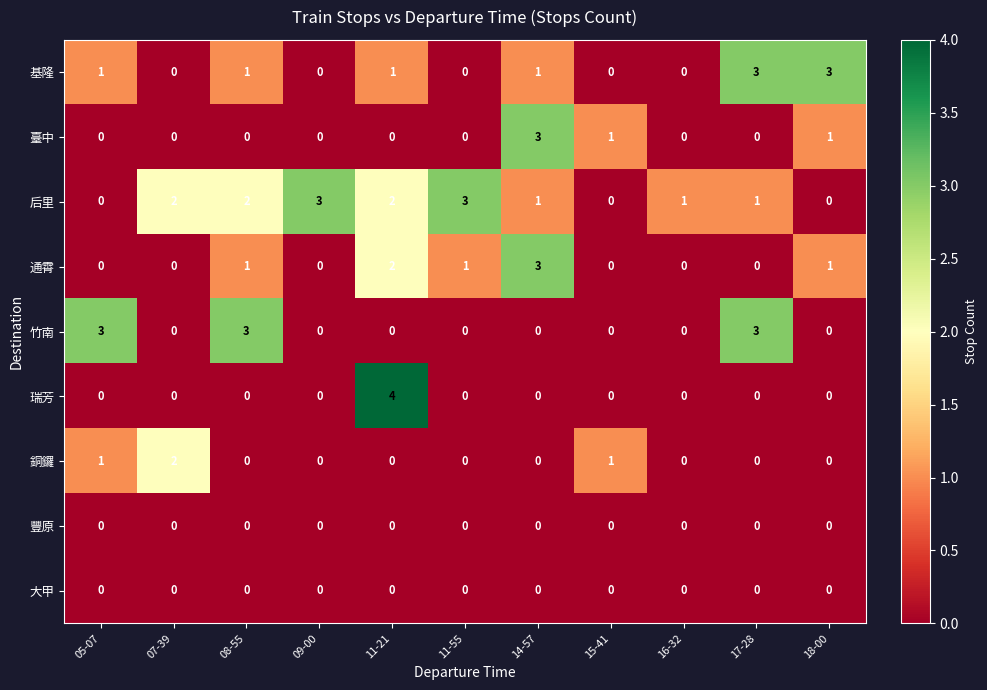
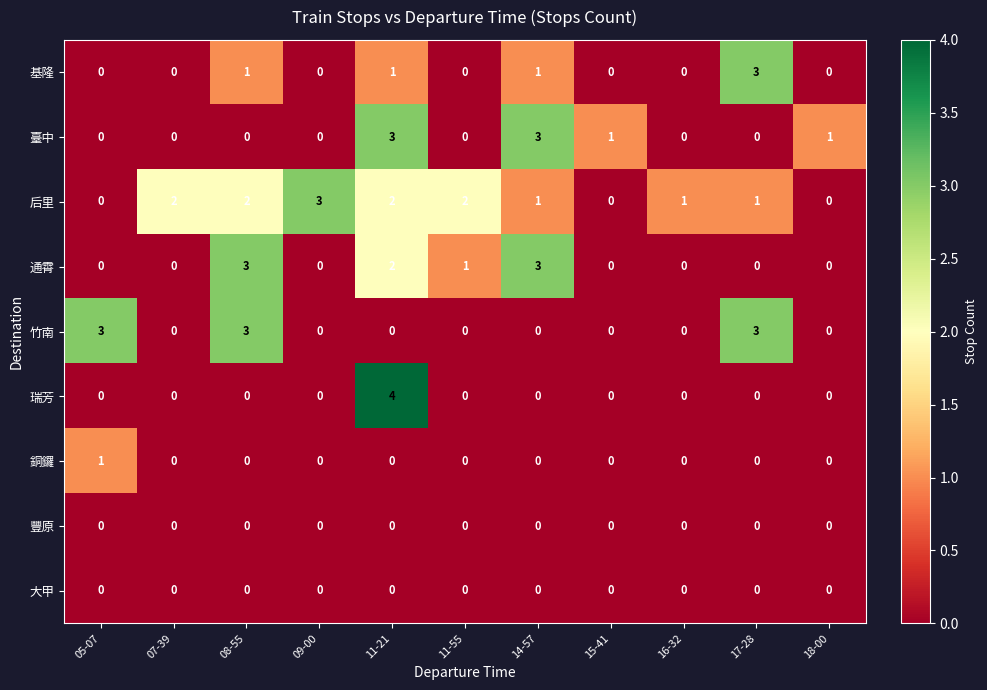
  {
    "基隆": {
-     "05-07": 1,
+     "05-07": 0,
      "07-39": 0,
      "08-55": 1,
      "09-00": 0,
      "11-21": 1,
      "11-55": 0,
      "14-57": 1,
      "15-41": 0,
      "16-32": 0,
      "17-28": 3,
-     "18-00": 3
+     "18-00": 0
    },
    "臺中": {
      "05-07": 0,
      "07-39": 0,
      "08-55": 0,
      "09-00": 0,
-     "11-21": 0,
+     "11-21": 3,
      "11-55": 0,
      "14-57": 3,
      "15-41": 1,
      "16-32": 0,
      "17-28": 0,
      "18-00": 1
    },
    "后里": {
      "05-07": 0,
      "07-39": 2,
      "08-55": 2,
      "09-00": 3,
      "11-21": 2,
-     "11-55": 3,
+     "11-55": 2,
      "14-57": 1,
      "15-41": 0,
      "16-32": 1,
      "17-28": 1,
      "18-00": 0
    },
    "通霄": {
      "05-07": 0,
      "07-39": 0,
-     "08-55": 1,
+     "08-55": 3,
      "09-00": 0,
      "11-21": 2,
      "11-55": 1,
      "14-57": 3,
      "15-41": 0,
      "16-32": 0,
      "17-28": 0,
-     "18-00": 1
+     "18-00": 0
    },
    "竹南": {
      "05-07": 3,
      "07-39": 0,
      "08-55": 3,
      "09-00": 0,
      "11-21": 0,
      "11-55": 0,
      "14-57": 0,
      "15-41": 0,
      "16-32": 0,
      "17-28": 3,
      "18-00": 0
    },
    "瑞芳": {
      "05-07": 0,
      "07-39": 0,
      "08-55": 0,
      "09-00": 0,
      "11-21": 4,
      "11-55": 0,
      "14-57": 0,
      "15-41": 0,
      "16-32": 0,
      "17-28": 0,
      "18-00": 0
    },
    "銅鑼": {
      "05-07": 1,
-     "07-39": 2,
+     "07-39": 0,
      "08-55": 0,
      "09-00": 0,
      "11-21": 0,
      "11-55": 0,
      "14-57": 0,
-     "15-41": 1,
+     "15-41": 0,
      "16-32": 0,
      "17-28": 0,
      "18-00": 0
    },
    "豐原": {
      "05-07": 0,
      "07-39": 0,
      "08-55": 0,
      "09-00": 0,
      "11-21": 0,
      "11-55": 0,
      "14-57": 0,
      "15-41": 0,
      "16-32": 0,
      "17-28": 0,
      "18-00": 0
    },
    "大甲": {
      "05-07": 0,
      "07-39": 0,
      "08-55": 0,
      "09-00": 0,
      "11-21": 0,
      "11-55": 0,
      "14-57": 0,
      "15-41": 0,
      "16-32": 0,
      "17-28": 0,
      "18-00": 0
    }
  }
